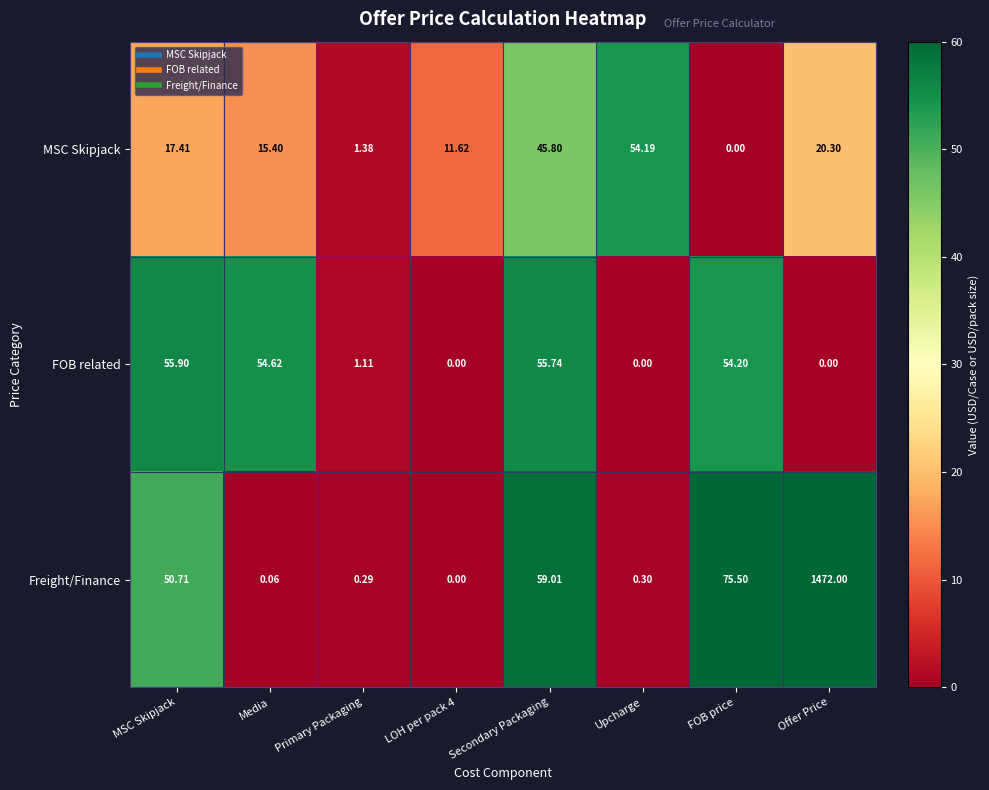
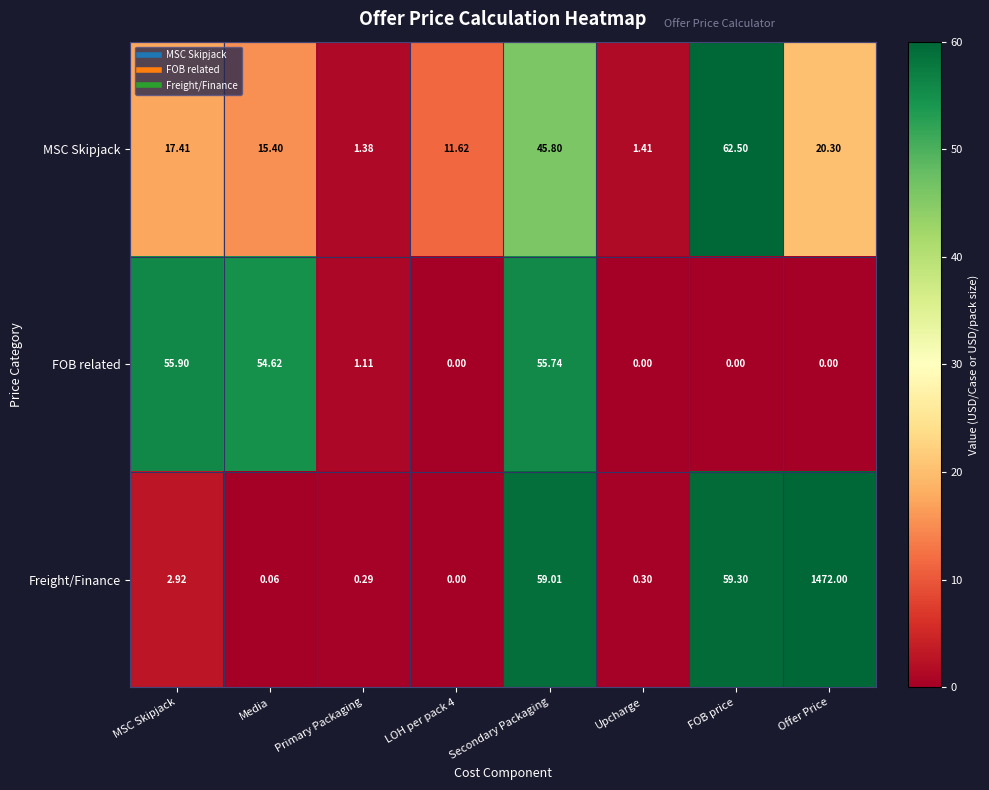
  {
    "MSC Skipjack": {
      "MSC Skipjack": 17.41,
      "Media": 15.40,
      "Primary Packaging": 1.38,
      "LOH per pack 4": 11.62,
      "Secondary Packaging": 45.80,
-     "Upcharge": 54.19,
-     "FOB price": 0.00,
+     "Upcharge": 1.41,
+     "FOB price": 62.50,
      "Offer Price": 20.30
    },
    "FOB related": {
      "MSC Skipjack": 55.90,
      "Media": 54.62,
      "Primary Packaging": 1.11,
      "LOH per pack 4": 0.00,
      "Secondary Packaging": 55.74,
      "Upcharge": 0.00,
-     "FOB price": 54.20,
+     "FOB price": 0.00,
      "Offer Price": 0.00
    },
    "Freight/Finance": {
-     "MSC Skipjack": 50.71,
+     "MSC Skipjack": 2.92,
      "Media": 0.06,
      "Primary Packaging": 0.29,
      "LOH per pack 4": 0.00,
      "Secondary Packaging": 59.01,
      "Upcharge": 0.30,
-     "FOB price": 75.50,
+     "FOB price": 59.30,
      "Offer Price": 1472.00
    }
  }
